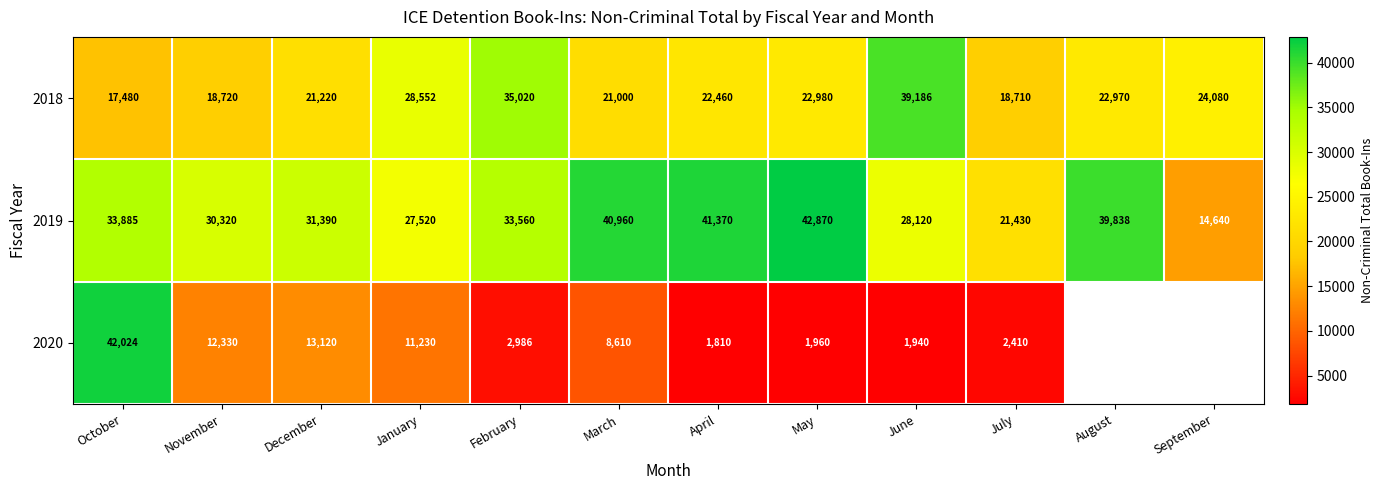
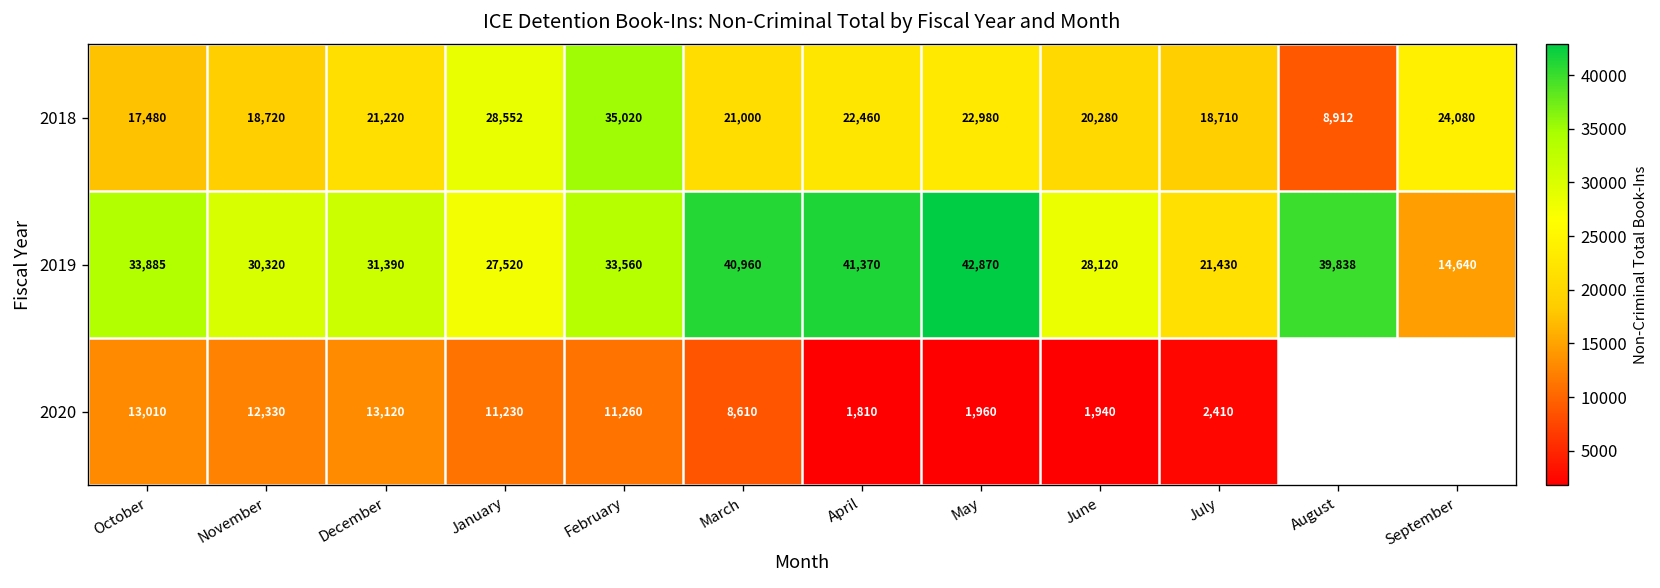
  {
    "2018": {
      "October": "17,480",
      "November": "18,720",
      "December": "21,220",
      "January": "28,552",
      "February": "35,020",
      "March": "21,000",
      "April": "22,460",
      "May": "22,980",
-     "June": "39,186",
+     "June": "20,280",
      "July": "18,710",
-     "August": "22,970",
+     "August": "8,912",
      "September": "24,080"
    },
    "2019": {
      "October": "33,885",
      "November": "30,320",
      "December": "31,390",
      "January": "27,520",
      "February": "33,560",
      "March": "40,960",
      "April": "41,370",
      "May": "42,870",
      "June": "28,120",
      "July": "21,430",
      "August": "39,838",
      "September": "14,640"
    },
    "2020": {
-     "October": "42,024",
+     "October": "13,010",
      "November": "12,330",
      "December": "13,120",
      "January": "11,230",
-     "February": "2,986",
+     "February": "11,260",
      "March": "8,610",
      "April": "1,810",
      "May": "1,960",
      "June": "1,940",
      "July": "2,410"
    }
  }
